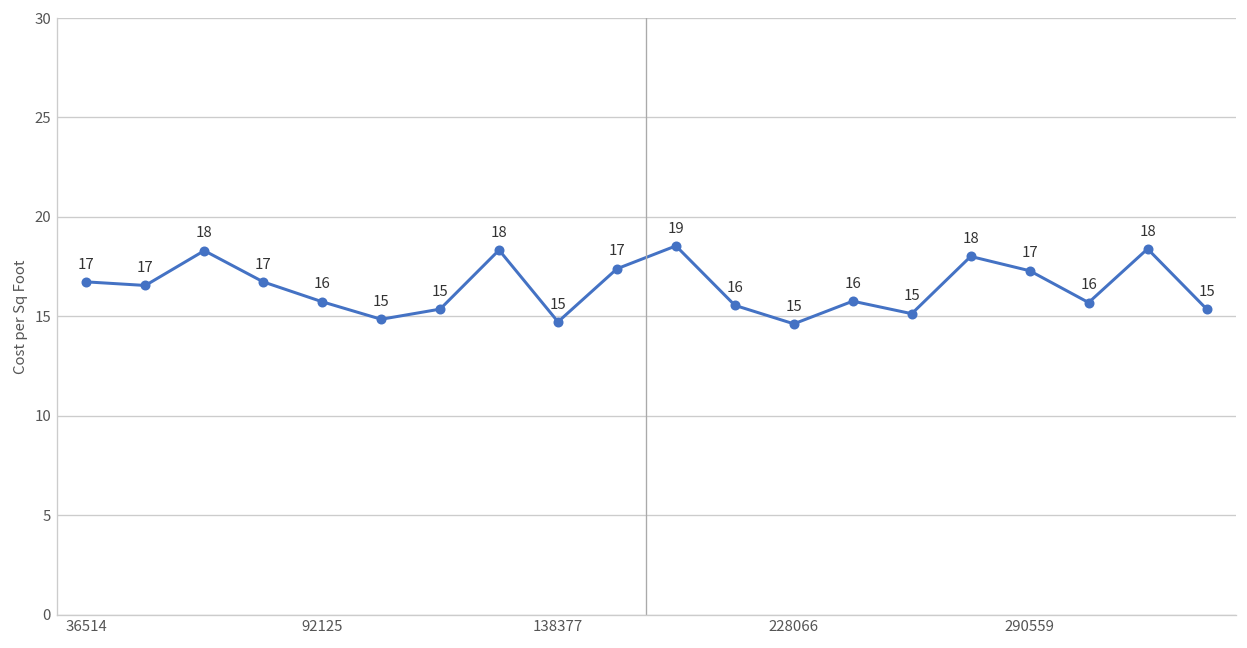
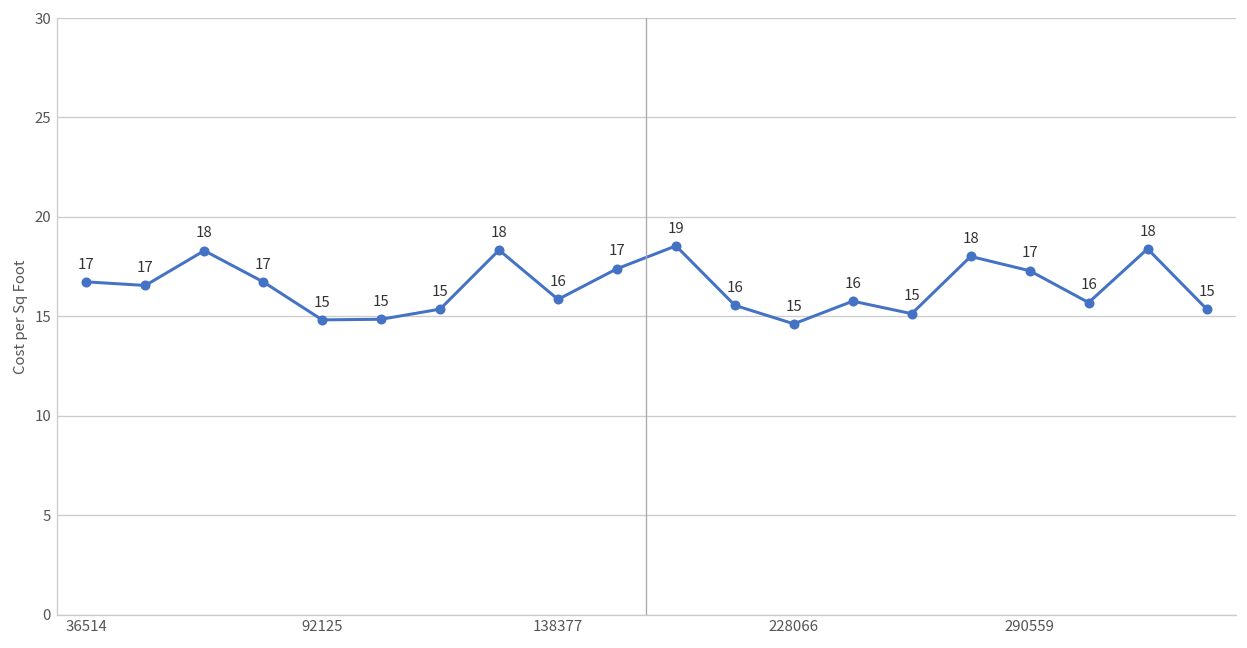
  {
    "36514": 17,
-   "92125": 16,
-   "138377": 15,
+   "92125": 15,
+   "138377": 16,
    "228066": 15,
    "290559": 17
  }
